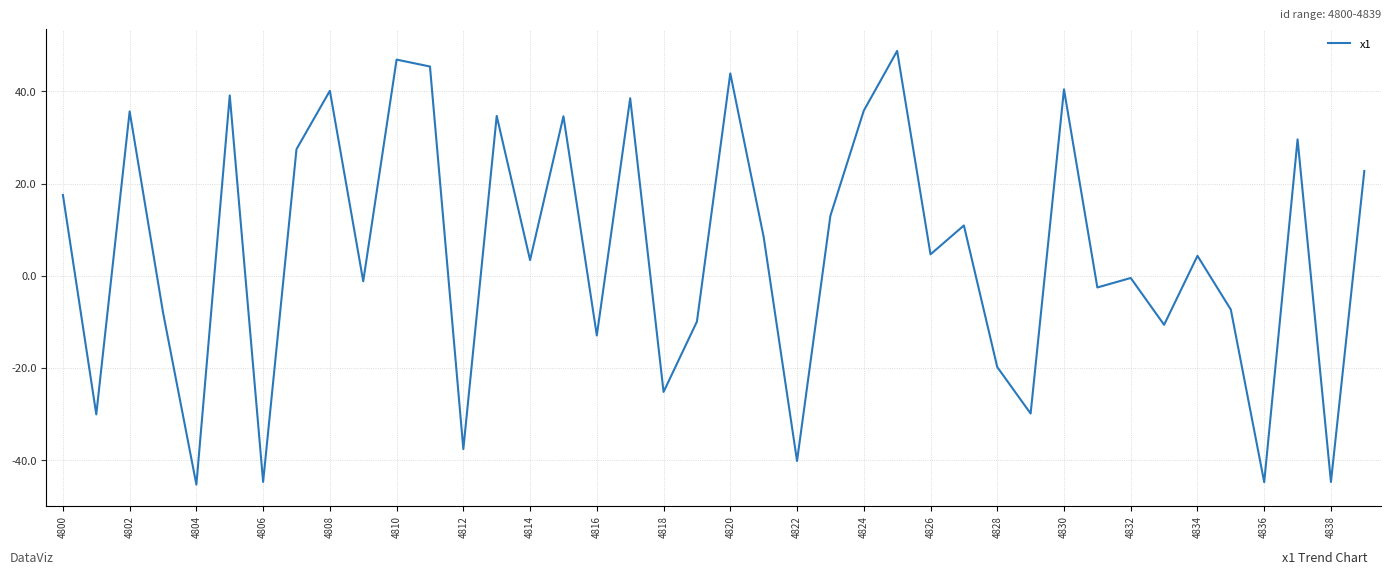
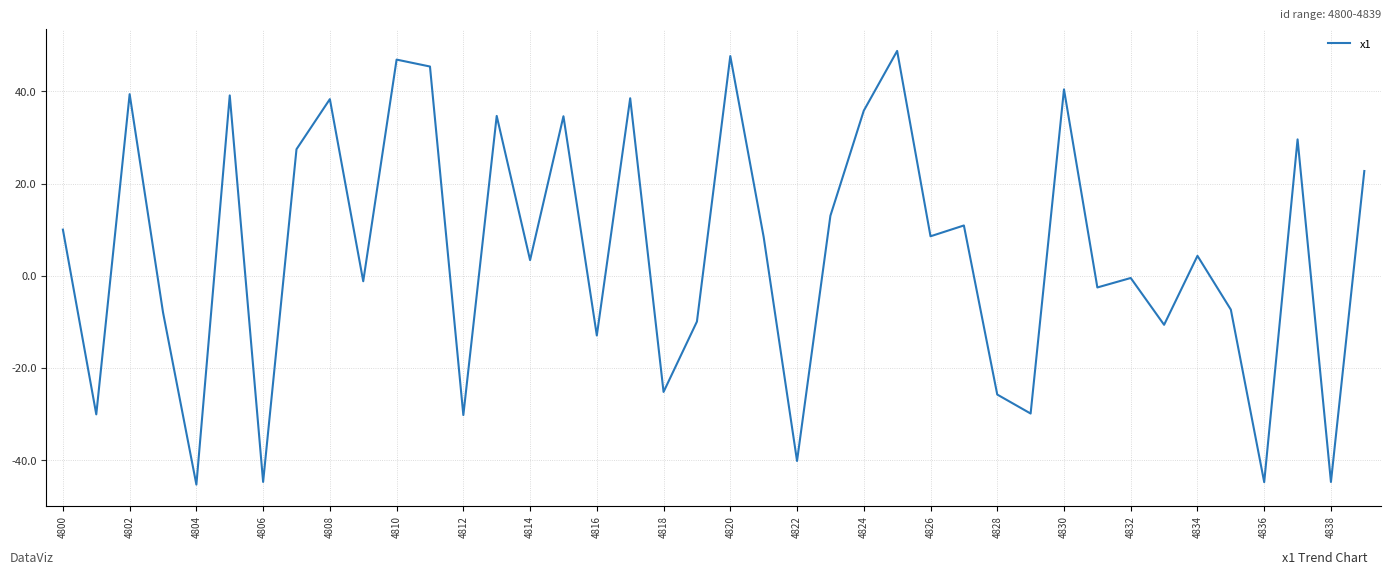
  {
-   "4800": 18,
-   "4802": 36,
+   "4800": 10,
+   "4802": 39,
    "4804": -45,
    "4806": -45,
-   "4808": 40,
+   "4808": 38,
    "4810": 47,
-   "4812": -38,
+   "4812": -30,
    "4814": 3,
    "4816": -13,
    "4818": -25,
-   "4820": 44,
+   "4820": 48,
    "4822": -40,
    "4824": 36,
-   "4826": 5,
-   "4828": -20,
+   "4826": 9,
+   "4828": -26,
    "4830": 40,
    "4832": 0,
    "4834": 4,
    "4836": -45,
    "4838": -45
  }
